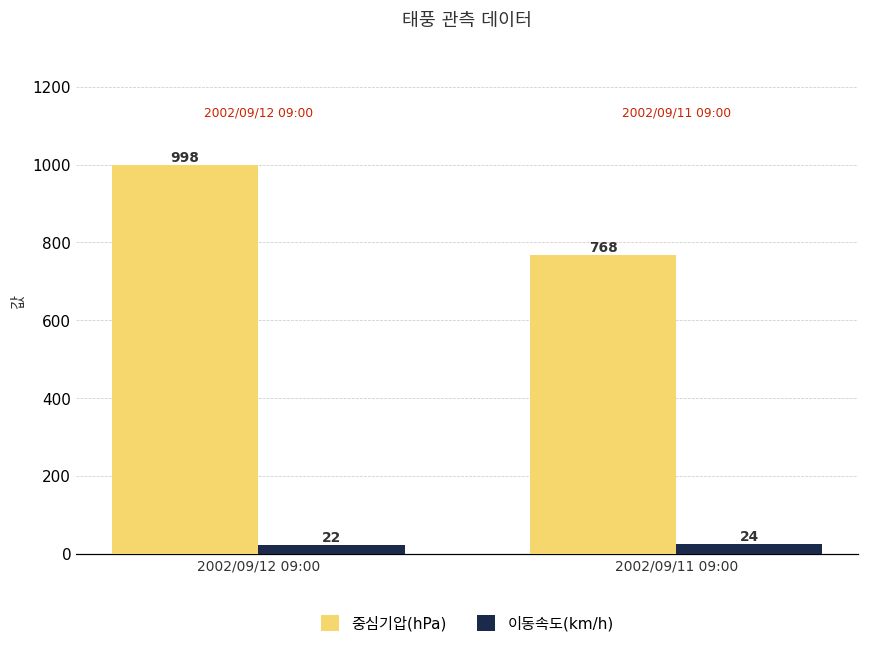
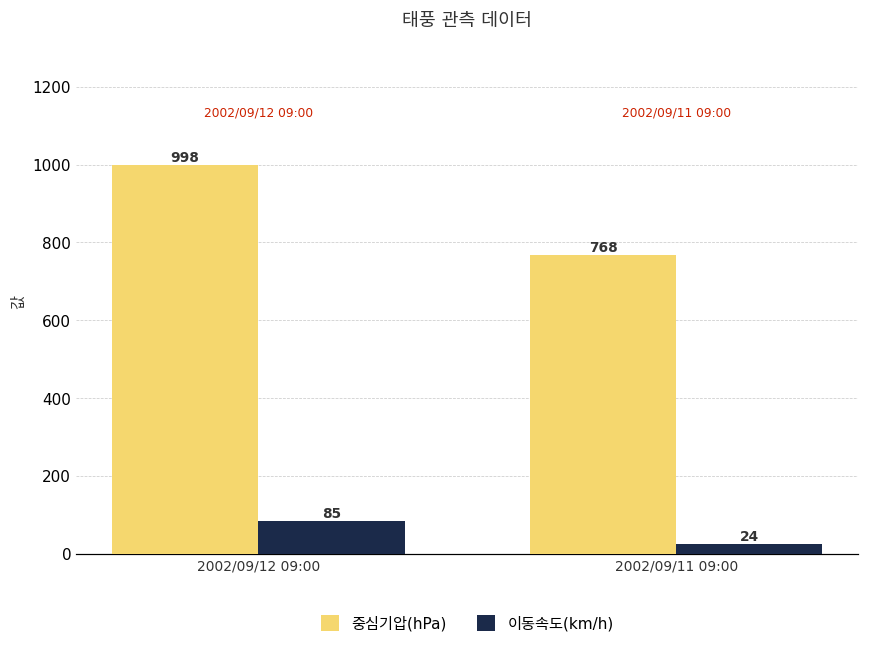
  {
    "중심기압(hPa)": {
      "2002/09/12 09:00": 998,
      "2002/09/11 09:00": 768
    },
    "이동속도(km/h)": {
-     "2002/09/12 09:00": 22,
+     "2002/09/12 09:00": 85,
      "2002/09/11 09:00": 24
    }
  }
